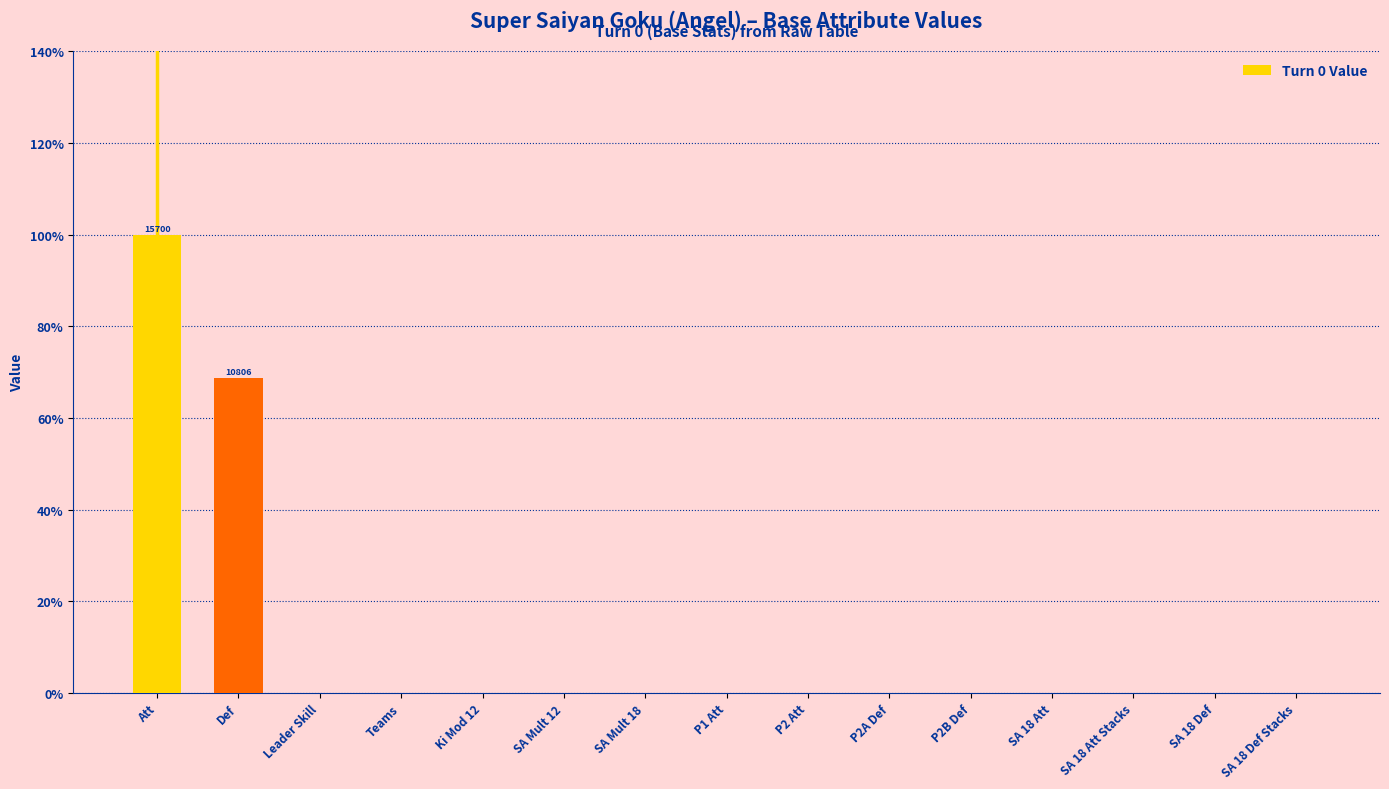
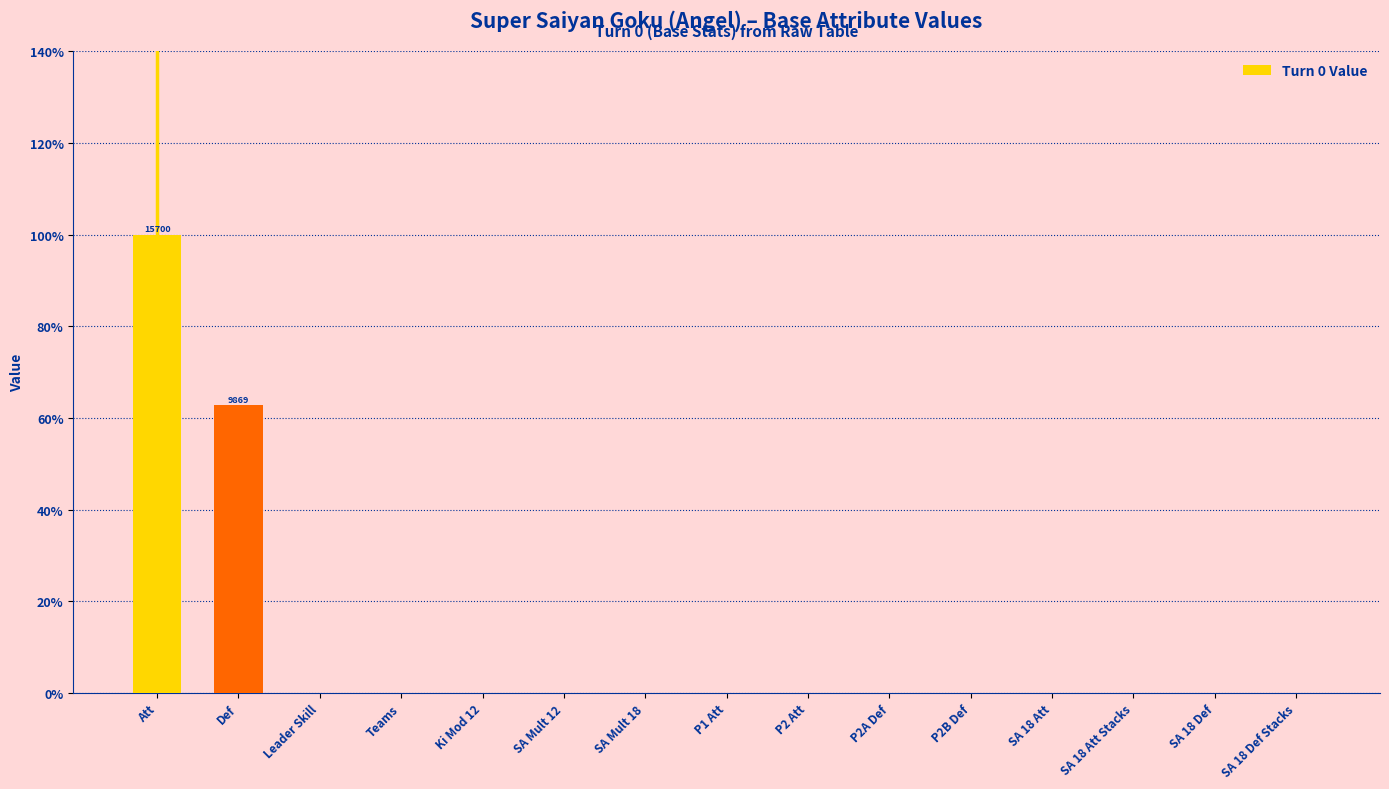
  {
-   "Def": 10806
+   "Def": 9869
  }
